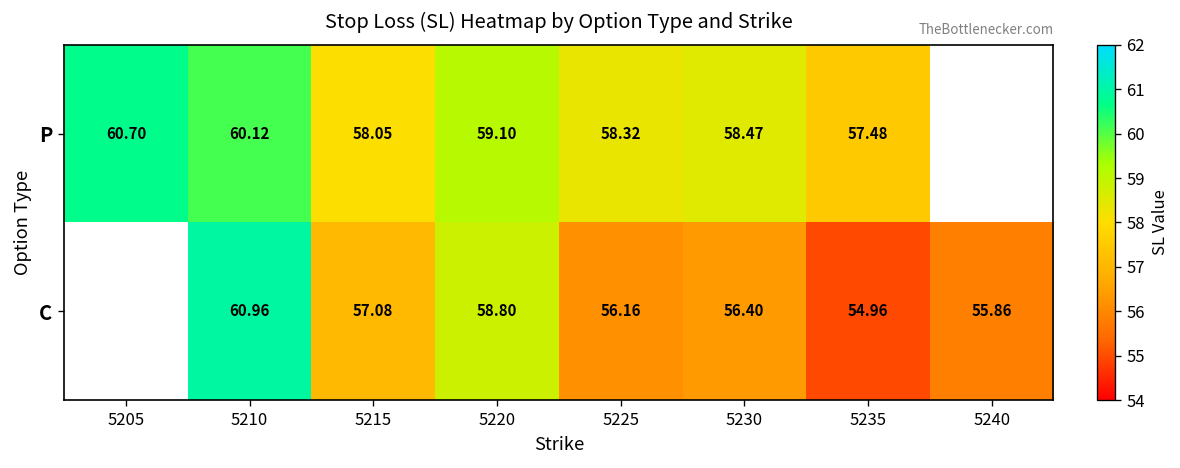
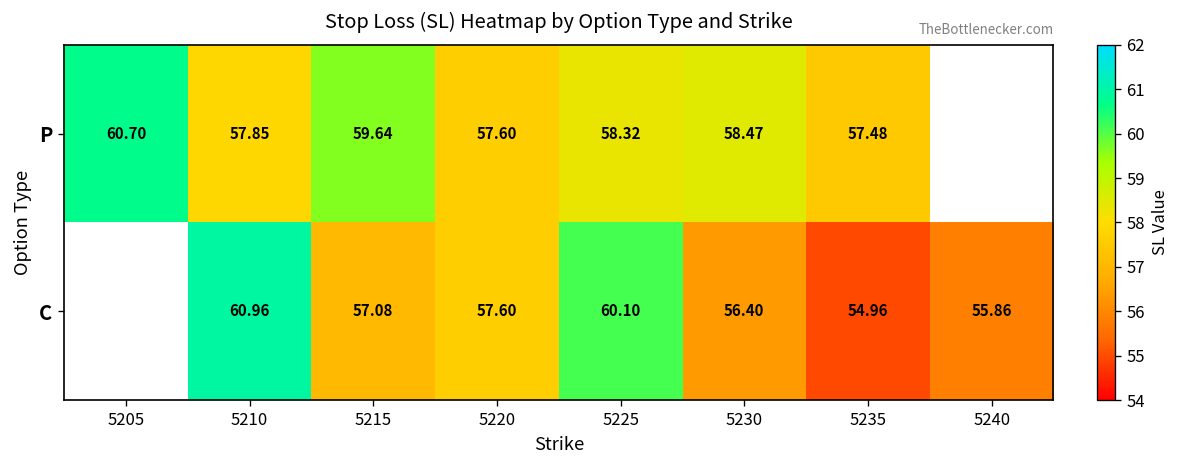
  {
    "P": {
      "5205": 60.70,
-     "5210": 60.12,
-     "5215": 58.05,
-     "5220": 59.10,
+     "5210": 57.85,
+     "5215": 59.64,
+     "5220": 57.60,
      "5225": 58.32,
      "5230": 58.47,
      "5235": 57.48
    },
    "C": {
      "5210": 60.96,
      "5215": 57.08,
-     "5220": 58.80,
-     "5225": 56.16,
+     "5220": 57.60,
+     "5225": 60.10,
      "5230": 56.40,
      "5235": 54.96,
      "5240": 55.86
    }
  }
